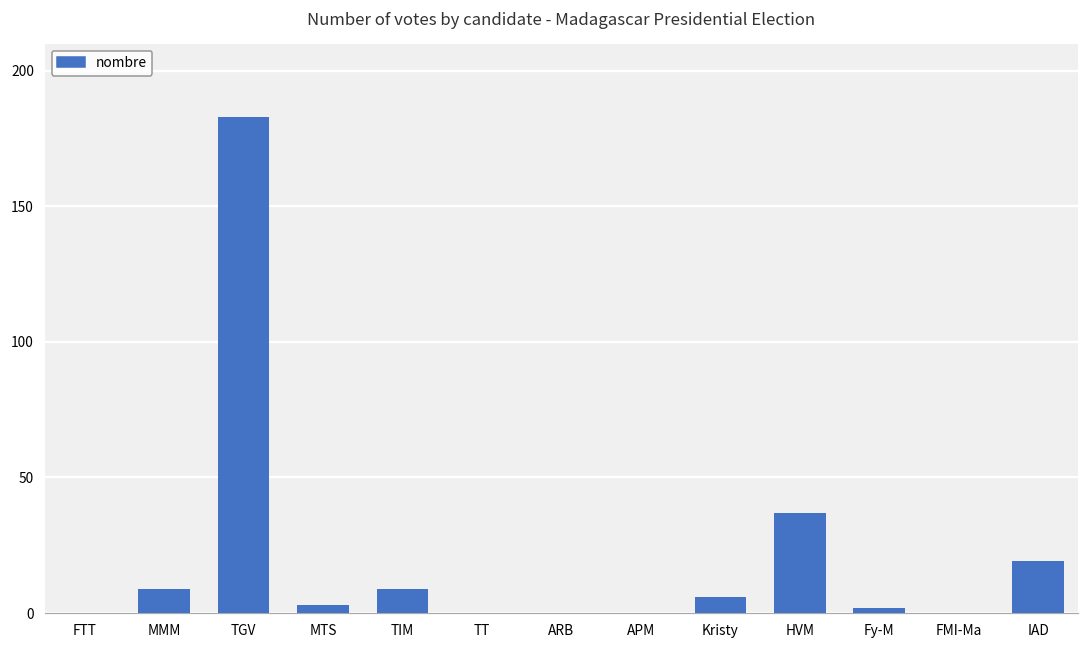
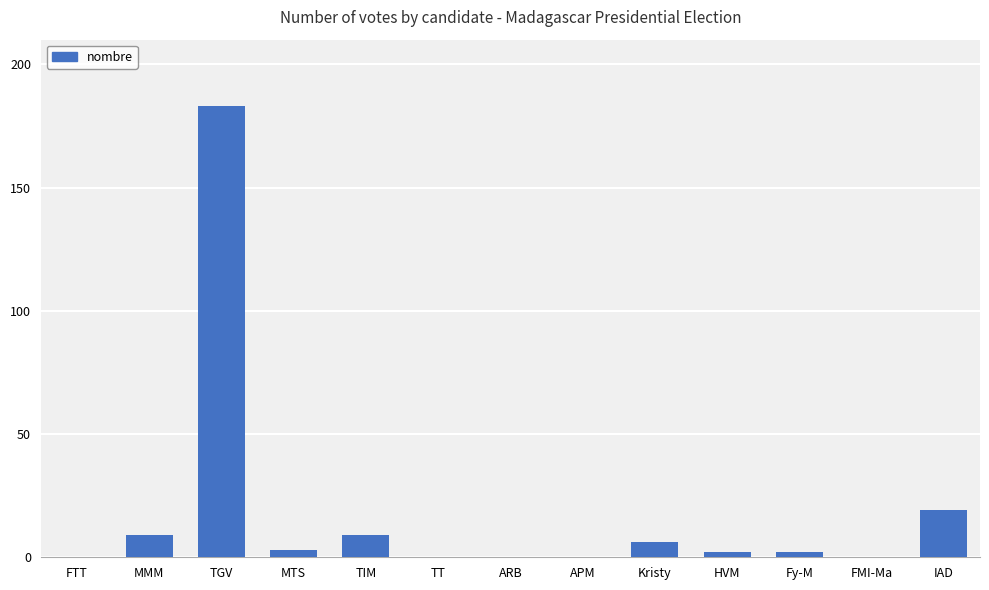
  {
    "FTT": 0,
    "MMM": 9,
    "TGV": 183,
    "MTS": 3,
    "TIM": 9,
    "TT": 0,
    "ARB": 0,
    "APM": 0,
    "Kristy": 6,
-   "HVM": 37,
+   "HVM": 2,
    "Fy-M": 2,
    "FMI-Ma": 0,
    "IAD": 19
  }
